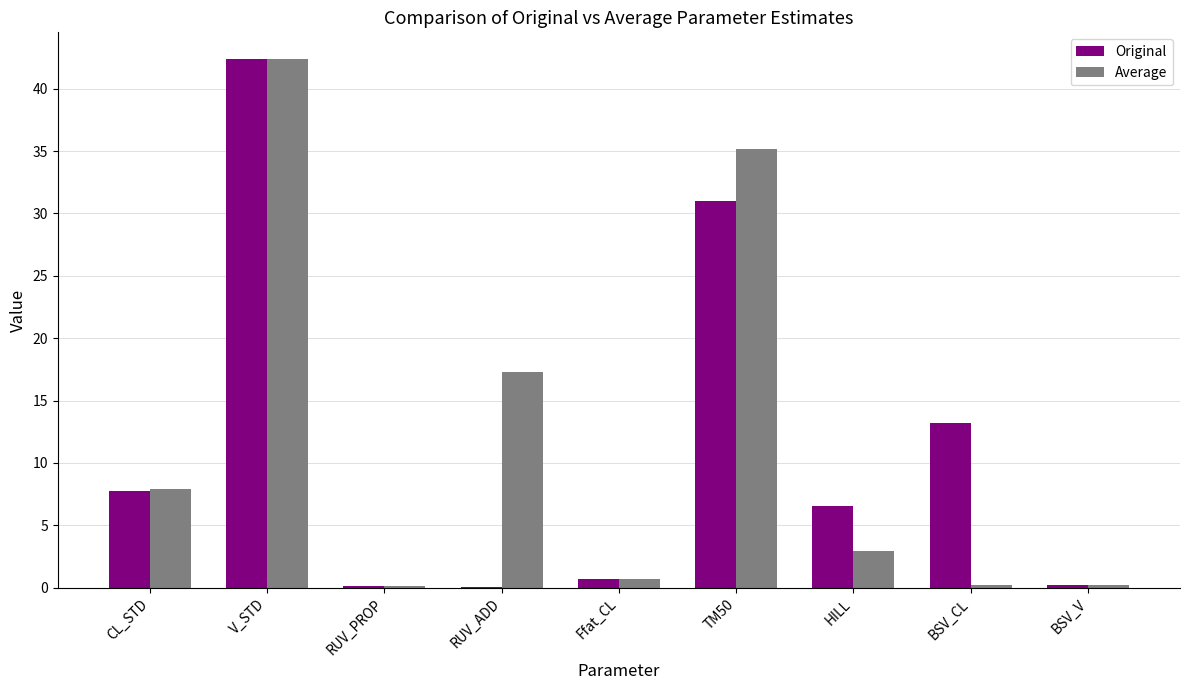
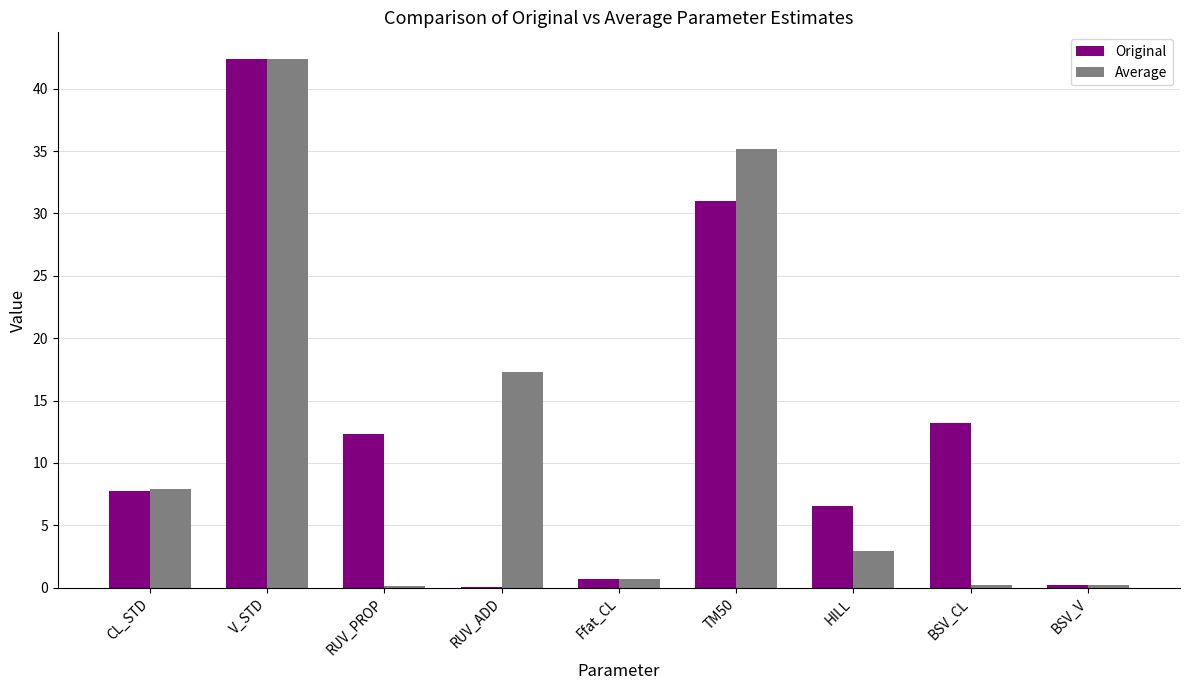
  {
    "Original": {
      "CL_STD": 7.7,
      "V_STD": 42.4,
-     "RUV_PROP": 0.1,
+     "RUV_PROP": 12.3,
      "Ffat_CL": 0.7,
      "TM50": 31.0,
      "HILL": 6.6,
      "BSV_CL": 13.2,
      "BSV_V": 0.2
    },
    "Average": {
      "CL_STD": 7.9,
      "V_STD": 42.4,
      "RUV_ADD": 17.3,
      "Ffat_CL": 0.7,
      "TM50": 35.2,
      "HILL": 3.0,
      "BSV_CL": 0.2,
      "BSV_V": 0.2
    }
  }
